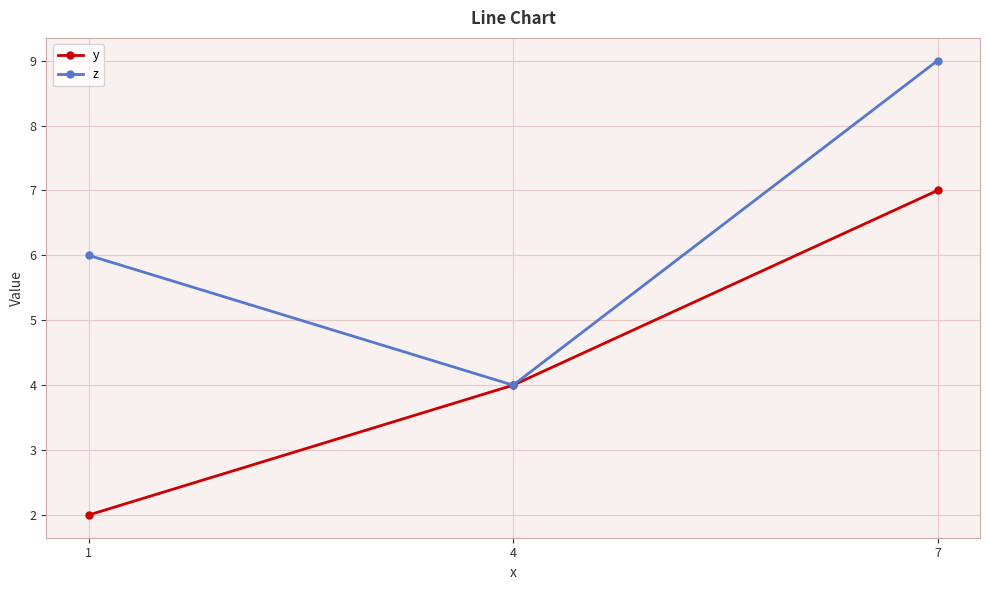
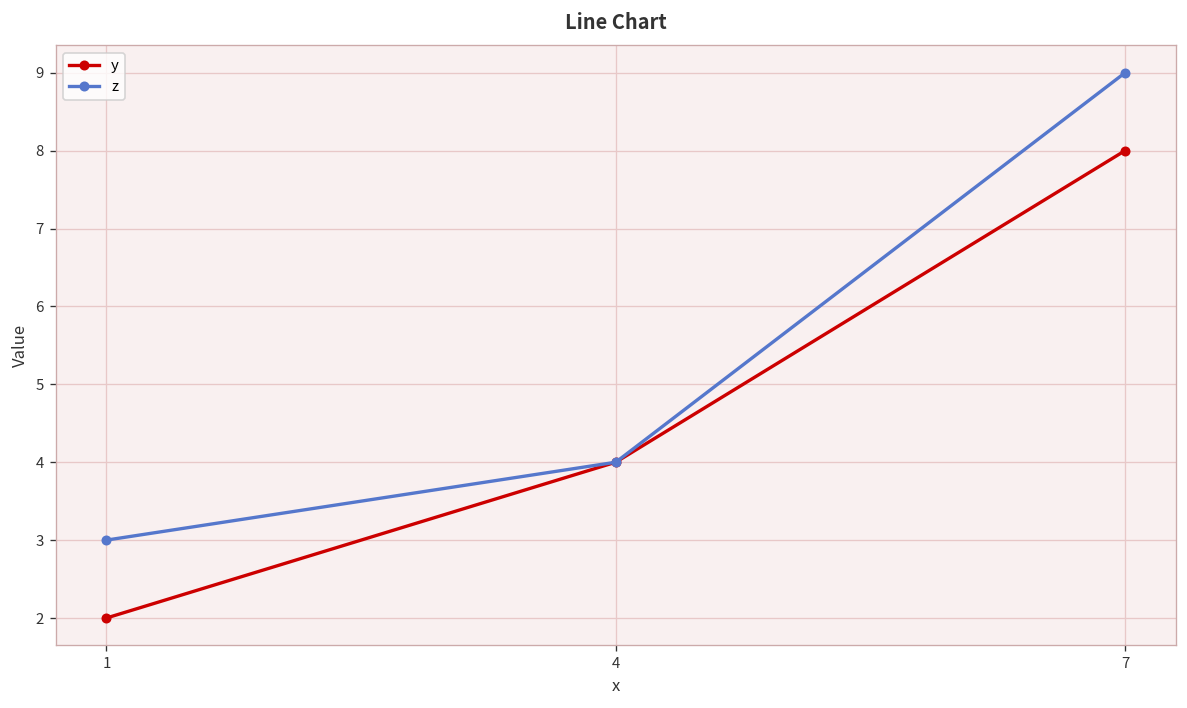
  {
    "y": {
      "1": 2,
-     "7": 7
+     "7": 8
    },
    "z": {
-     "1": 6,
+     "1": 3,
      "7": 9
    }
  }
